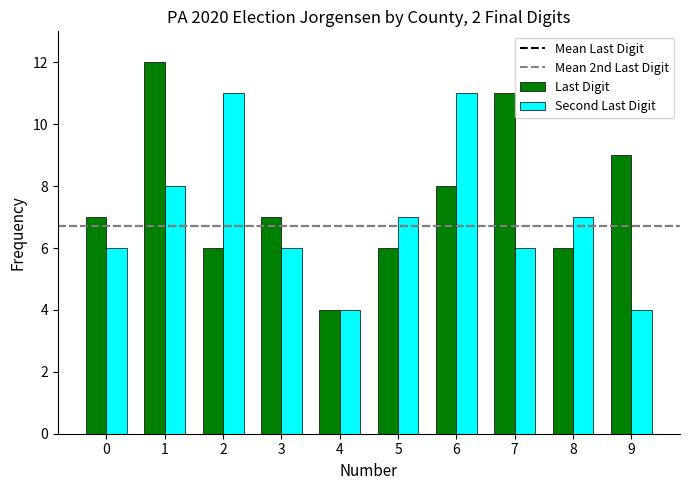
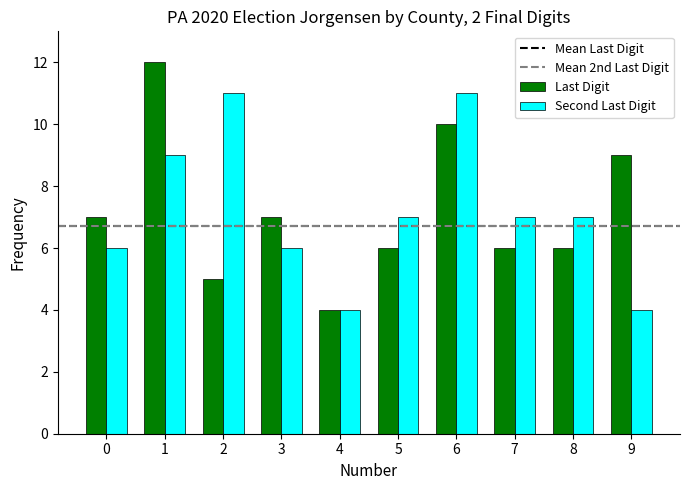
  {
    "Last Digit": {
      "0": 7,
      "1": 12,
-     "2": 6,
+     "2": 5,
      "3": 7,
      "4": 4,
      "5": 6,
-     "6": 8,
-     "7": 11,
+     "6": 10,
+     "7": 6,
      "8": 6,
      "9": 9
    },
    "Second Last Digit": {
      "0": 6,
-     "1": 8,
+     "1": 9,
      "2": 11,
      "3": 6,
      "4": 4,
      "5": 7,
      "6": 11,
-     "7": 6,
+     "7": 7,
      "8": 7,
      "9": 4
    }
  }
